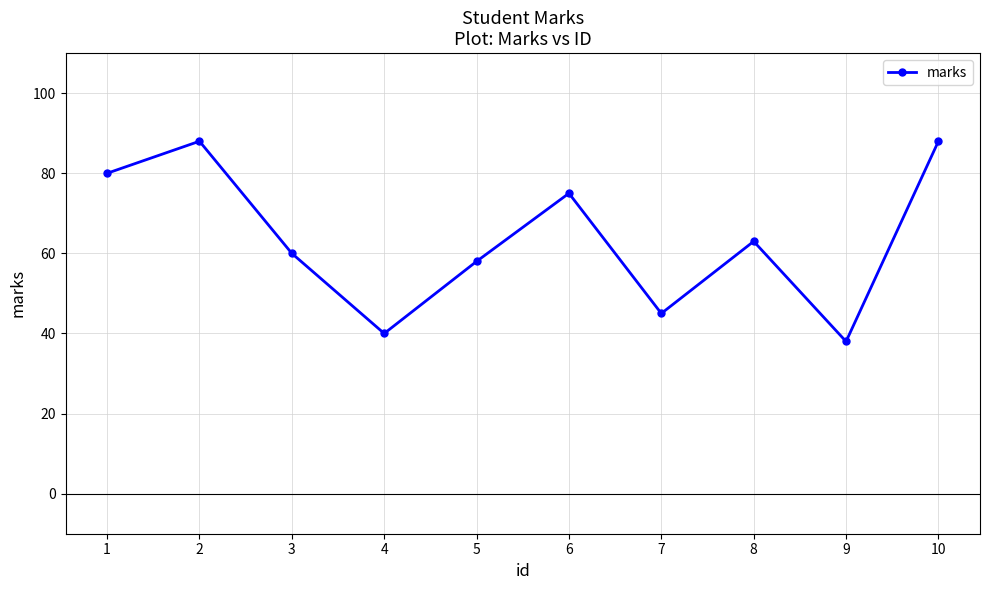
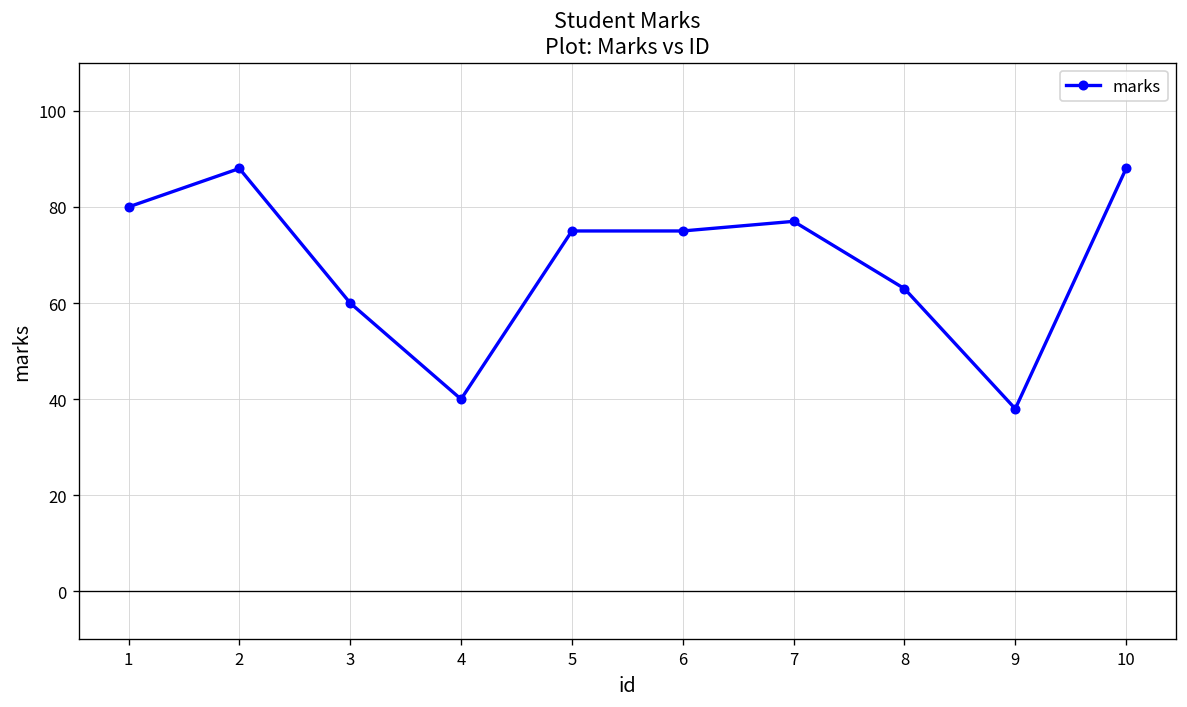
  {
    "1": 80,
    "2": 88,
    "3": 60,
    "4": 40,
-   "5": 58,
+   "5": 75,
    "6": 75,
-   "7": 45,
+   "7": 77,
    "8": 63,
    "9": 38,
    "10": 88
  }
